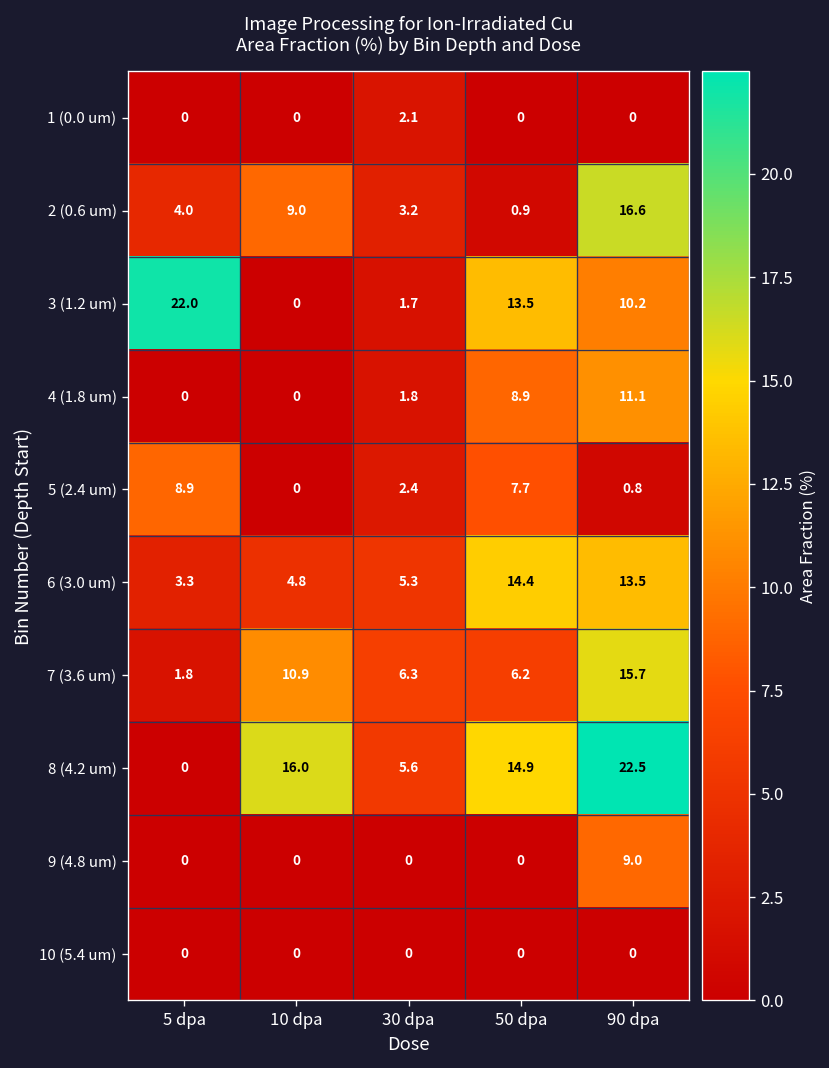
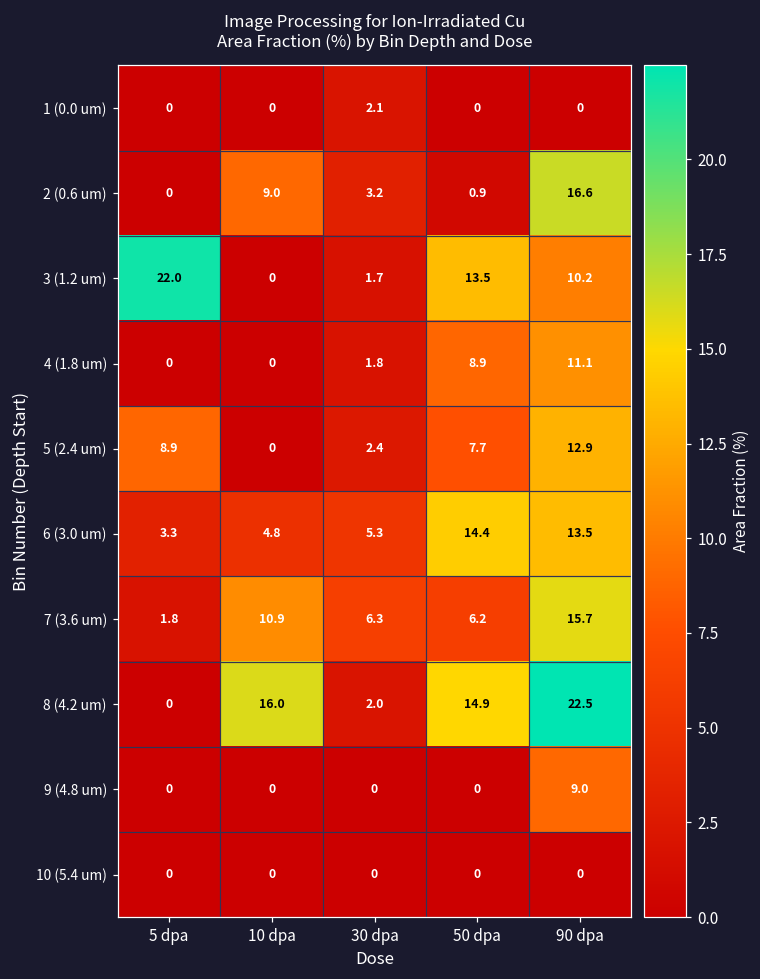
  {
    "1 (0.0 um)": {
      "5 dpa": 0,
      "10 dpa": 0,
      "30 dpa": 2.1,
      "50 dpa": 0,
      "90 dpa": 0
    },
    "2 (0.6 um)": {
-     "5 dpa": 4.0,
+     "5 dpa": 0,
      "10 dpa": 9.0,
      "30 dpa": 3.2,
      "50 dpa": 0.9,
      "90 dpa": 16.6
    },
    "3 (1.2 um)": {
      "5 dpa": 22.0,
      "10 dpa": 0,
      "30 dpa": 1.7,
      "50 dpa": 13.5,
      "90 dpa": 10.2
    },
    "4 (1.8 um)": {
      "5 dpa": 0,
      "10 dpa": 0,
      "30 dpa": 1.8,
      "50 dpa": 8.9,
      "90 dpa": 11.1
    },
    "5 (2.4 um)": {
      "5 dpa": 8.9,
      "10 dpa": 0,
      "30 dpa": 2.4,
      "50 dpa": 7.7,
-     "90 dpa": 0.8
+     "90 dpa": 12.9
    },
    "6 (3.0 um)": {
      "5 dpa": 3.3,
      "10 dpa": 4.8,
      "30 dpa": 5.3,
      "50 dpa": 14.4,
      "90 dpa": 13.5
    },
    "7 (3.6 um)": {
      "5 dpa": 1.8,
      "10 dpa": 10.9,
      "30 dpa": 6.3,
      "50 dpa": 6.2,
      "90 dpa": 15.7
    },
    "8 (4.2 um)": {
      "5 dpa": 0,
      "10 dpa": 16.0,
-     "30 dpa": 5.6,
+     "30 dpa": 2.0,
      "50 dpa": 14.9,
      "90 dpa": 22.5
    },
    "9 (4.8 um)": {
      "5 dpa": 0,
      "10 dpa": 0,
      "30 dpa": 0,
      "50 dpa": 0,
      "90 dpa": 9.0
    },
    "10 (5.4 um)": {
      "5 dpa": 0,
      "10 dpa": 0,
      "30 dpa": 0,
      "50 dpa": 0,
      "90 dpa": 0
    }
  }
